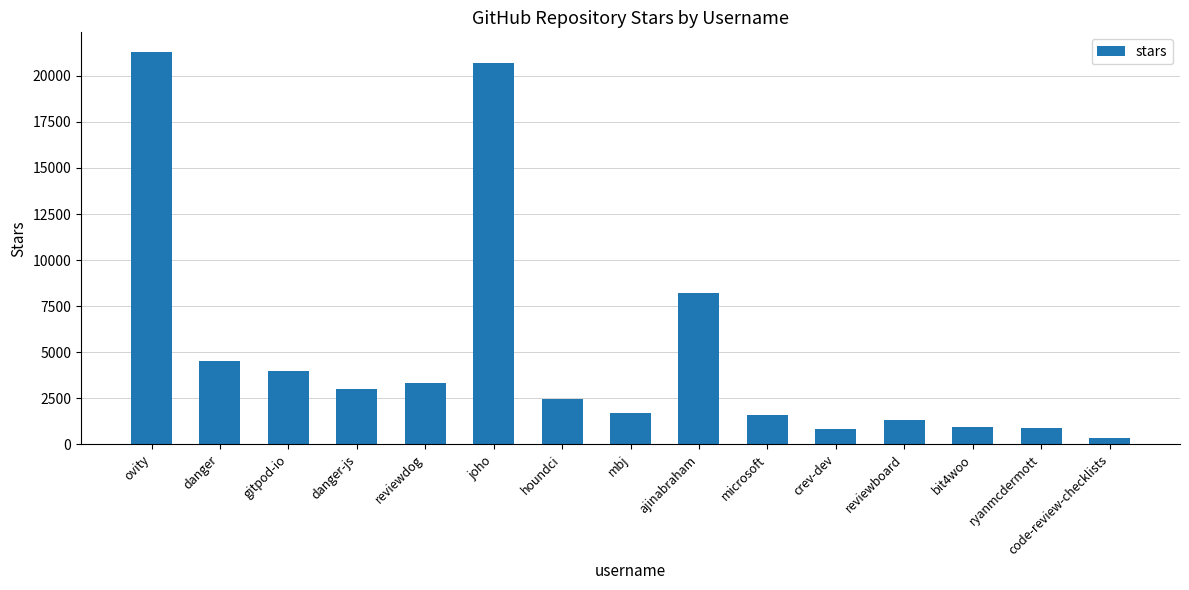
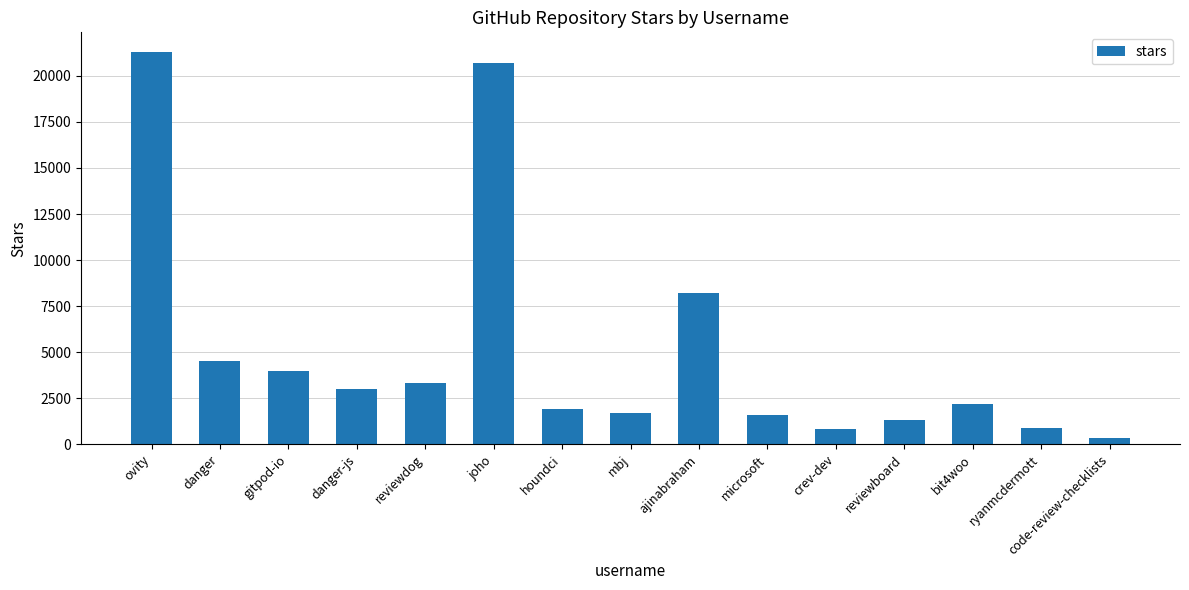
  {
    "ovity": 21300,
    "danger": 4500,
    "gitpod-io": 4000,
    "danger-js": 3000,
    "reviewdog": 3300,
    "joho": 20700,
-   "houndci": 2500,
+   "houndci": 1900,
    "mbj": 1700,
    "ajinabraham": 8200,
    "microsoft": 1600,
    "crev-dev": 800,
    "reviewboard": 1300,
-   "bit4woo": 900,
+   "bit4woo": 2200,
    "ryanmcdermott": 900,
    "code-review-checklists": 400
  }
